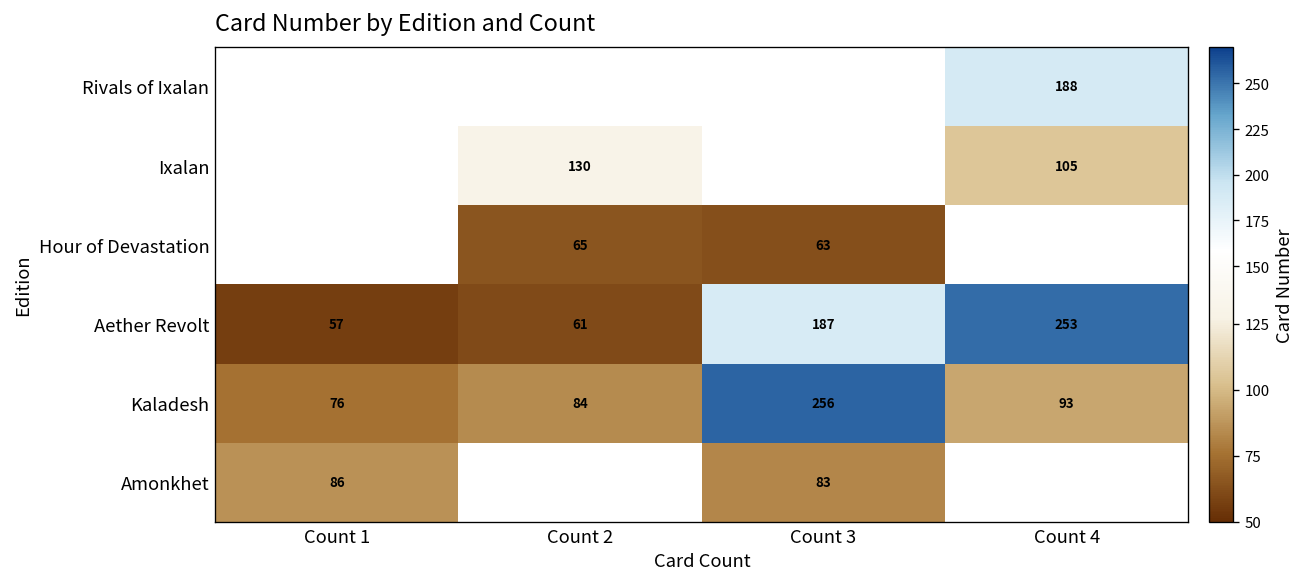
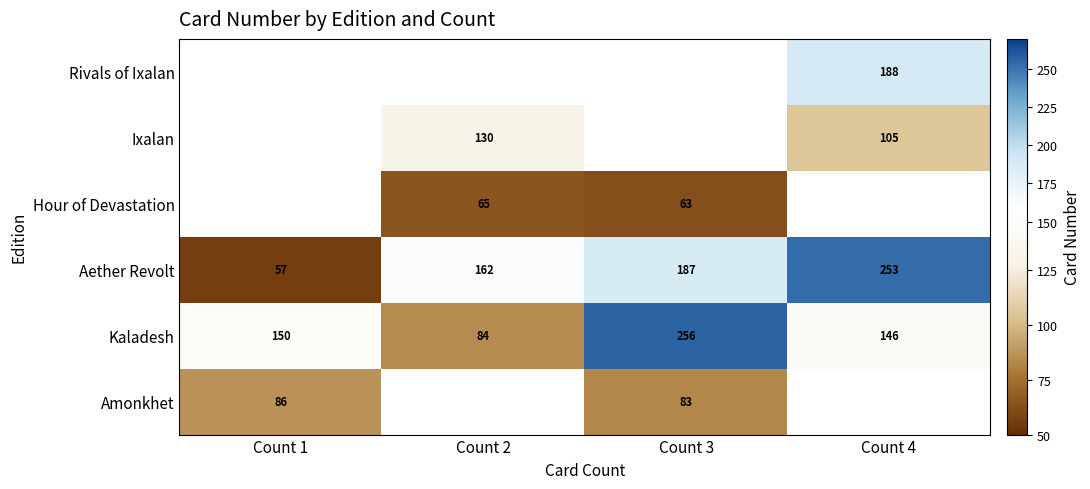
  {
    "Rivals of Ixalan": {
      "Count 4": 188
    },
    "Ixalan": {
      "Count 2": 130,
      "Count 4": 105
    },
    "Hour of Devastation": {
      "Count 2": 65,
      "Count 3": 63
    },
    "Aether Revolt": {
      "Count 1": 57,
-     "Count 2": 61,
+     "Count 2": 162,
      "Count 3": 187,
      "Count 4": 253
    },
    "Kaladesh": {
-     "Count 1": 76,
+     "Count 1": 150,
      "Count 2": 84,
      "Count 3": 256,
-     "Count 4": 93
+     "Count 4": 146
    },
    "Amonkhet": {
      "Count 1": 86,
      "Count 3": 83
    }
  }
